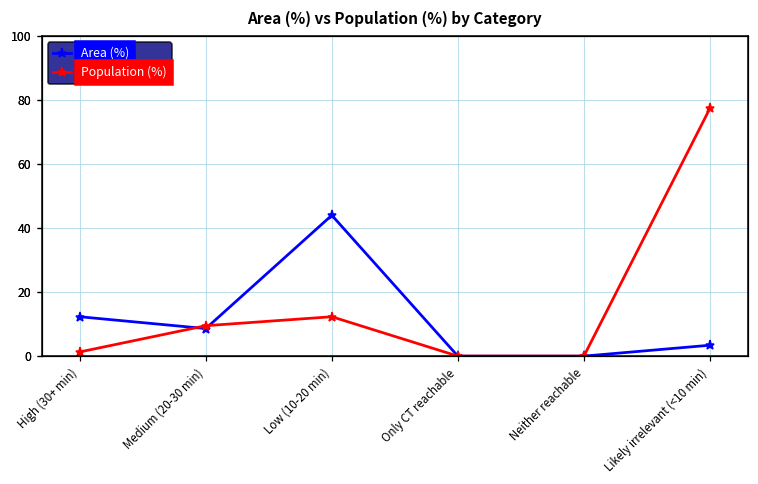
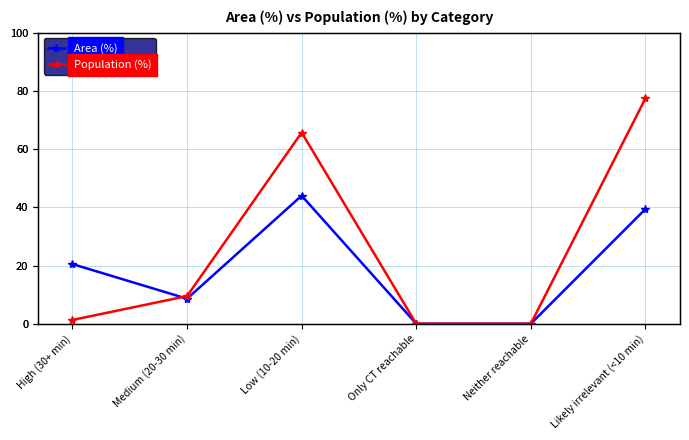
  {
    "Area (%)": {
-     "High (30+ min)": 12,
+     "High (30+ min)": 21,
      "Medium (20-30 min)": 9,
      "Low (10-20 min)": 44,
-     "Likely irrelevant (<10 min)": 3
+     "Likely irrelevant (<10 min)": 39
    },
    "Population (%)": {
      "High (30+ min)": 1,
      "Medium (20-30 min)": 10,
-     "Low (10-20 min)": 12,
+     "Low (10-20 min)": 66,
      "Likely irrelevant (<10 min)": 77
    }
  }
